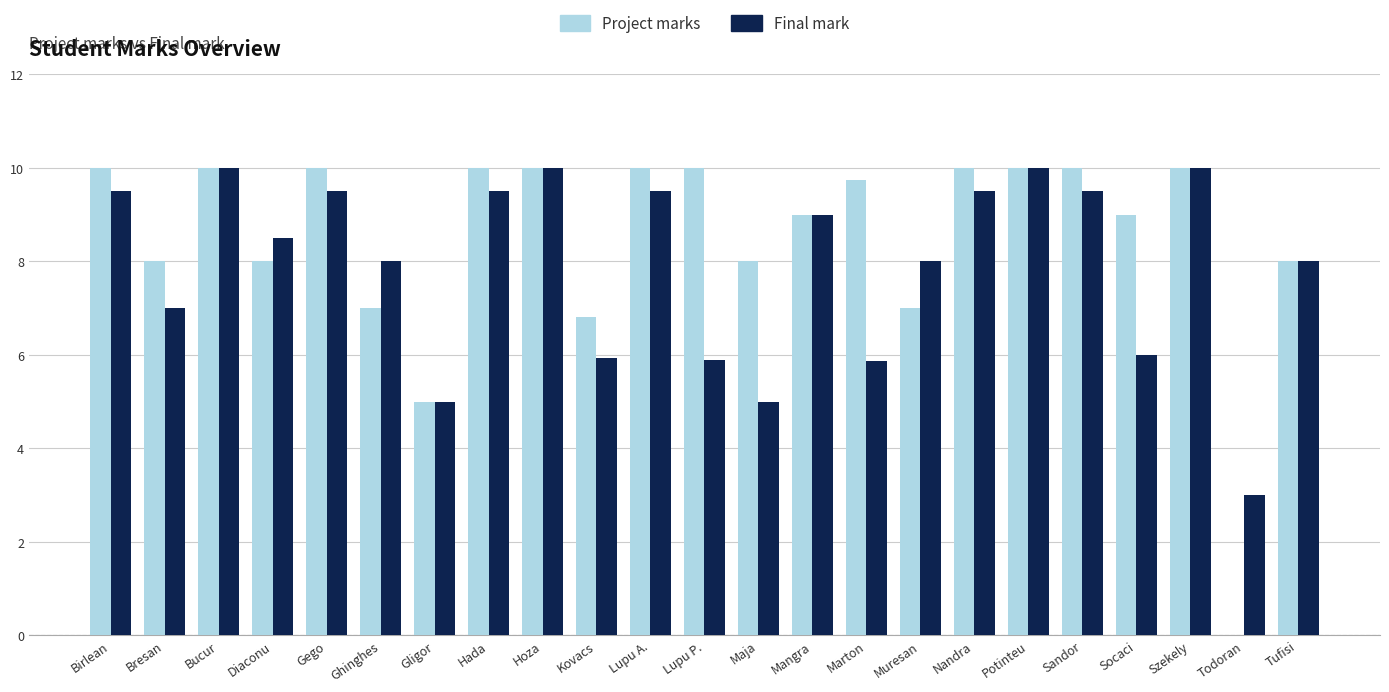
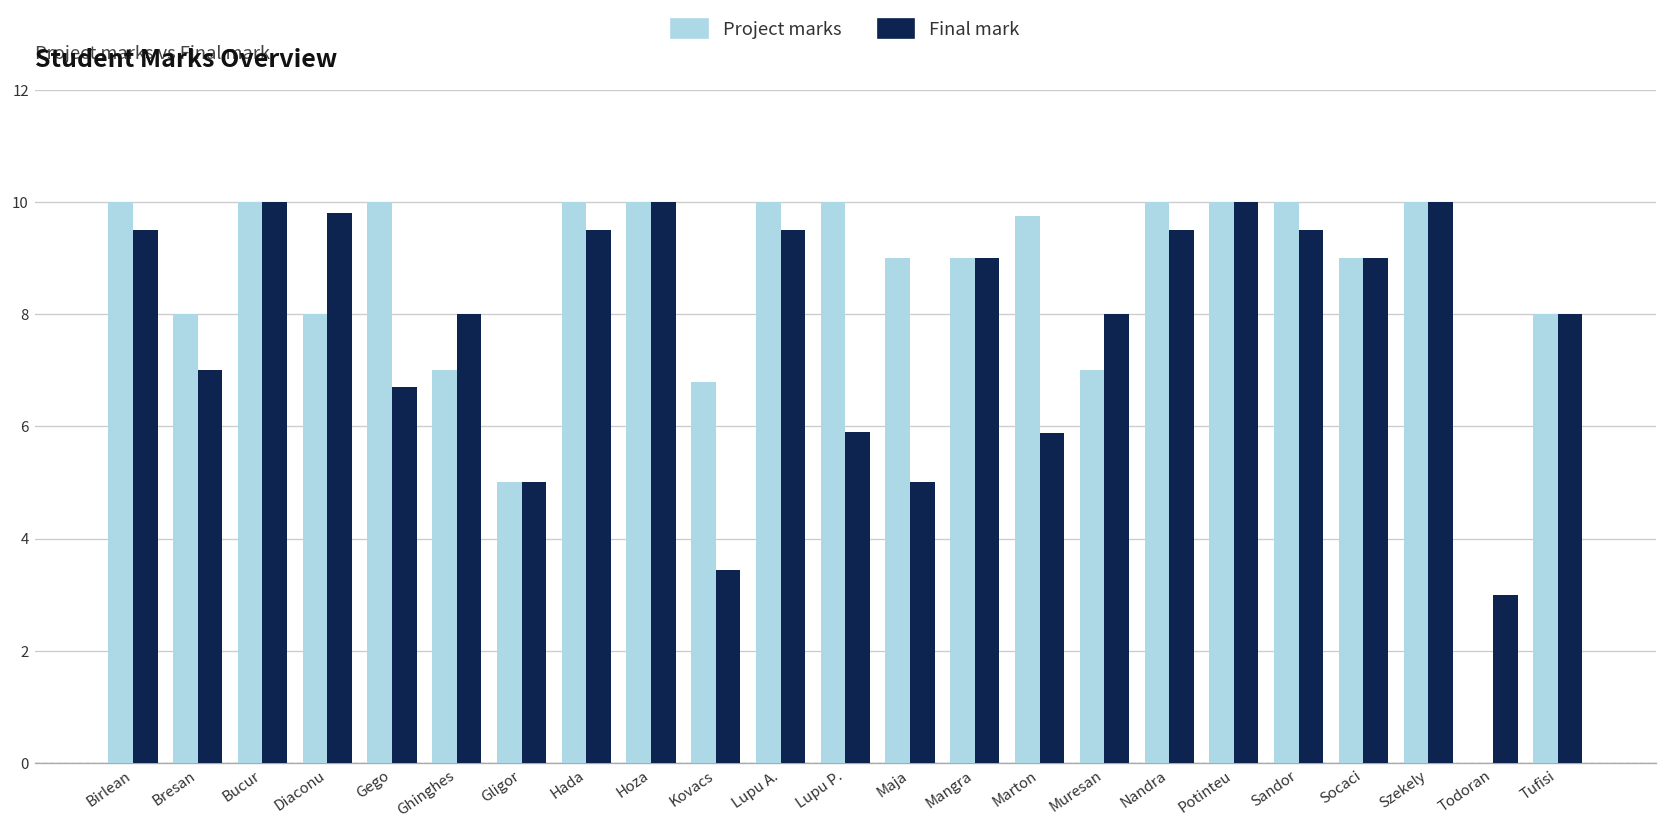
  {
    "Project marks": {
      "Birlean": 10,
      "Bresan": 8,
      "Bucur": 10,
      "Diaconu": 8,
      "Gego": 10,
      "Ghinghes": 7,
      "Gligor": 5,
      "Hada": 10,
      "Hoza": 10,
      "Kovacs": 6.8,
      "Lupu A.": 10,
      "Lupu P.": 10,
-     "Maja": 8,
+     "Maja": 9,
      "Mangra": 9,
      "Marton": 9.8,
      "Muresan": 7,
      "Nandra": 10,
      "Potinteu": 10,
      "Sandor": 10,
      "Socaci": 9,
      "Szekely": 10,
      "Todoran": 0,
      "Tufisi": 8
    },
    "Final mark": {
      "Birlean": 9.5,
      "Bresan": 7.0,
      "Bucur": 10.0,
-     "Diaconu": 8.5,
-     "Gego": 9.5,
+     "Diaconu": 9.8,
+     "Gego": 6.7,
      "Ghinghes": 8.0,
      "Gligor": 5.0,
      "Hada": 9.5,
      "Hoza": 10.0,
-     "Kovacs": 5.9,
+     "Kovacs": 3.4,
      "Lupu A.": 9.5,
      "Lupu P.": 5.9,
      "Maja": 5.0,
      "Mangra": 9.0,
      "Marton": 5.9,
      "Muresan": 8.0,
      "Nandra": 9.5,
      "Potinteu": 10.0,
      "Sandor": 9.5,
-     "Socaci": 6,
+     "Socaci": 9,
      "Szekely": 10.0,
      "Todoran": 3.0,
      "Tufisi": 8.0
    }
  }
